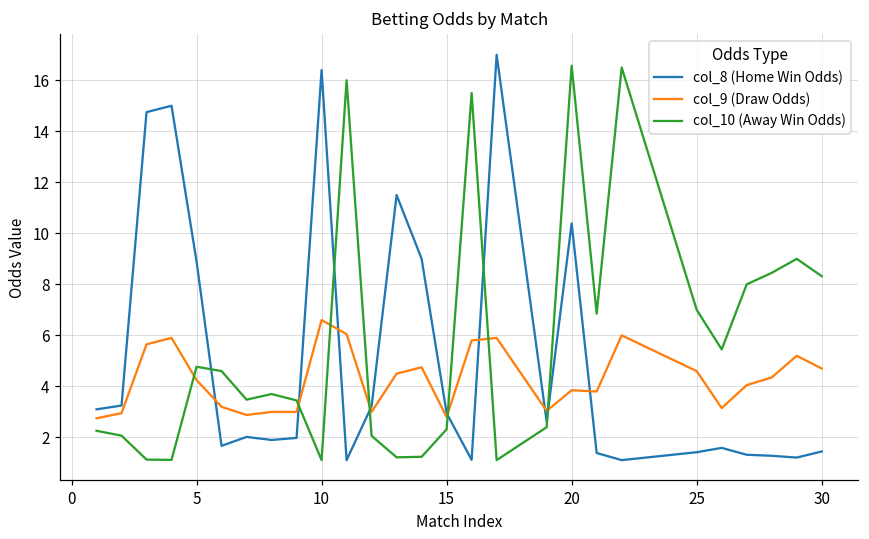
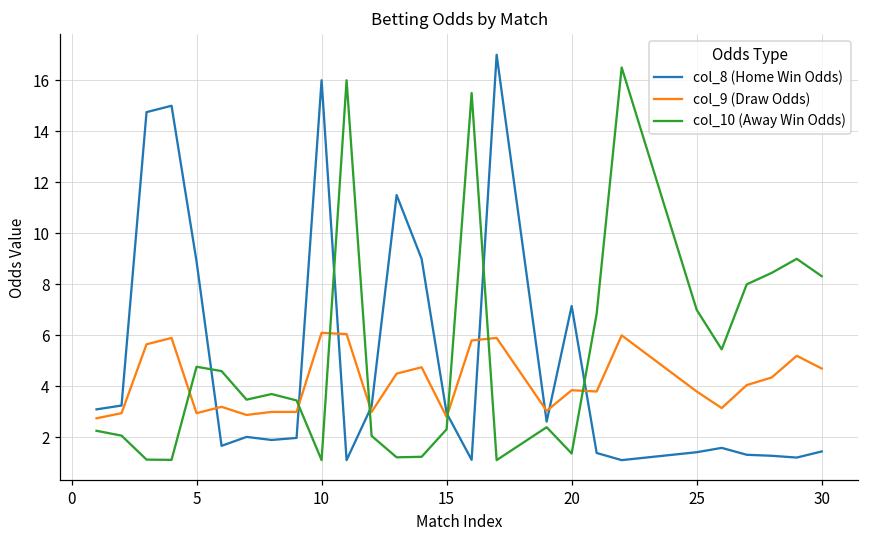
  {
    "col_8 (Home Win Odds)": {
      "5": 8.9,
-     "10": 16.4,
+     "10": 16.0,
      "15": 3.0,
-     "20": 10.4,
+     "20": 7.2,
      "25": 1.4,
      "30": 1.5
    },
    "col_9 (Draw Odds)": {
-     "5": 4.3,
-     "10": 6.6,
+     "5": 3.0,
+     "10": 6.1,
      "15": 2.8,
      "20": 3.9,
-     "25": 4.6,
+     "25": 3.8,
      "30": 4.7
    },
    "col_10 (Away Win Odds)": {
      "5": 4.8,
      "10": 1.1,
      "15": 2.3,
-     "20": 16.6,
+     "20": 1.4,
      "25": 7.0,
      "30": 8.3
    }
  }
